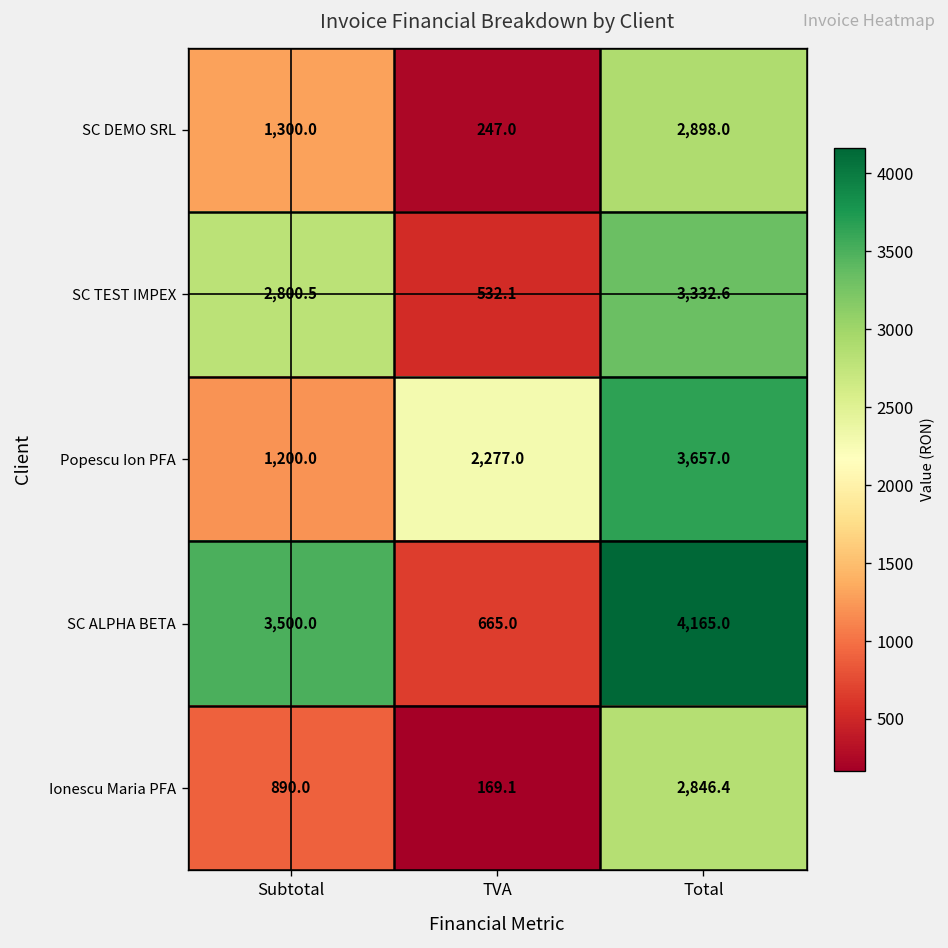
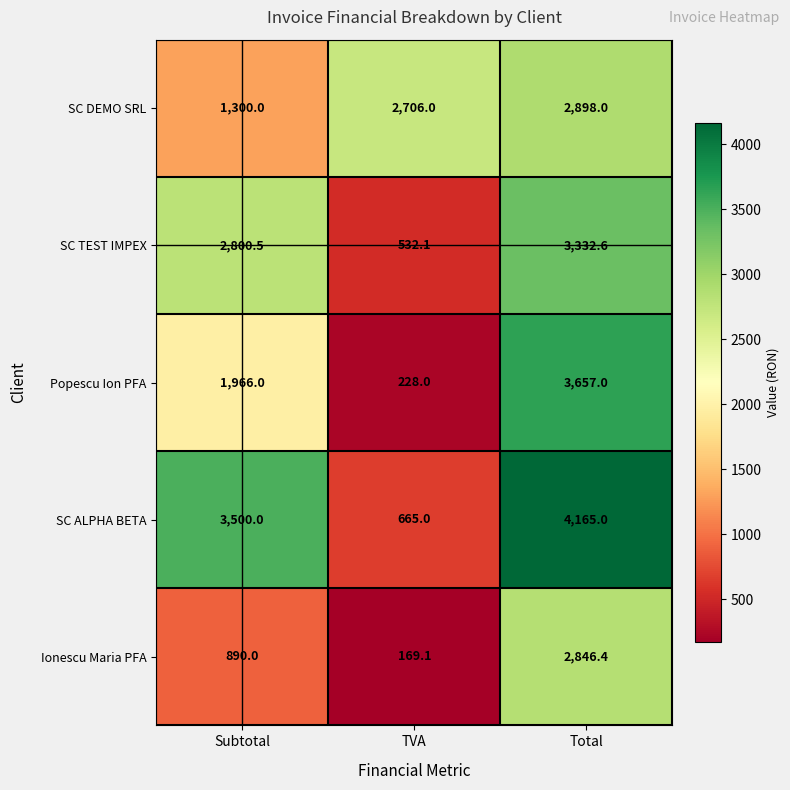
  {
    "SC DEMO SRL": {
      "Subtotal": "1,300.0",
-     "TVA": "247.0",
+     "TVA": "2,706.0",
      "Total": "2,898.0"
    },
    "SC TEST IMPEX": {
      "Subtotal": "2,800.5",
      "TVA": "532.1",
      "Total": "3,332.6"
    },
    "Popescu Ion PFA": {
-     "Subtotal": "1,200.0",
-     "TVA": "2,277.0",
+     "Subtotal": "1,966.0",
+     "TVA": "228.0",
      "Total": "3,657.0"
    },
    "SC ALPHA BETA": {
      "Subtotal": "3,500.0",
      "TVA": "665.0",
      "Total": "4,165.0"
    },
    "Ionescu Maria PFA": {
      "Subtotal": "890.0",
      "TVA": "169.1",
      "Total": "2,846.4"
    }
  }
